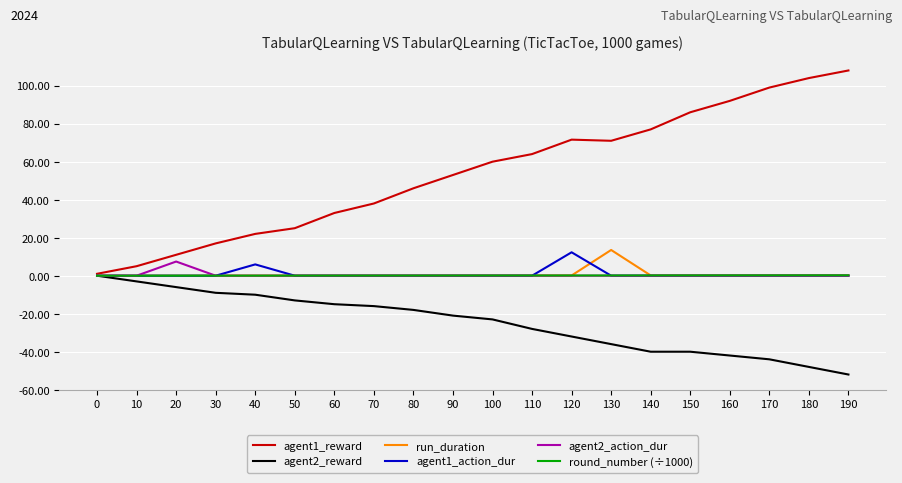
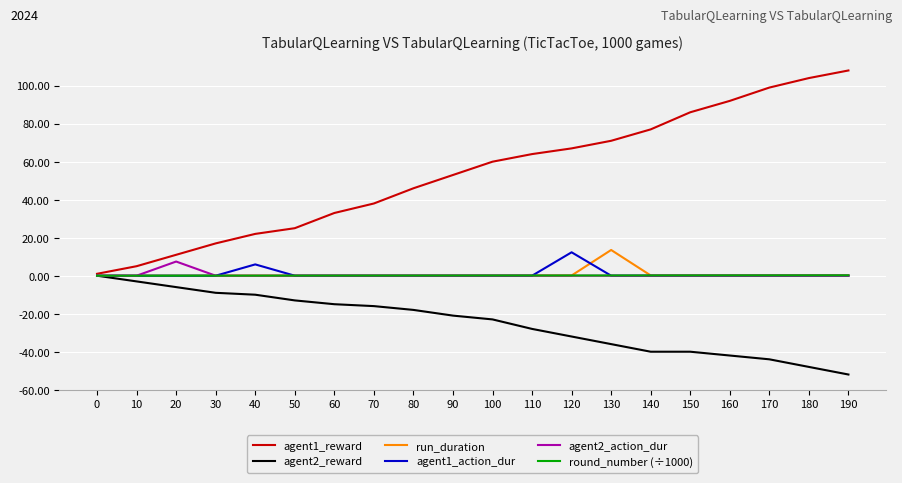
  {
    "agent1_reward": {
      "10": 5,
      "20": 11,
      "30": 17,
      "40": 22,
      "50": 25,
      "60": 33,
      "70": 38,
      "80": 46,
      "90": 53,
      "100": 60,
      "110": 64,
-     "120": 72,
+     "120": 67,
      "130": 71,
      "140": 77,
      "150": 86,
      "160": 92,
      "170": 99,
      "180": 104,
      "190": 108
    },
    "agent2_reward": {
      "10": -3,
      "20": -6,
      "30": -9,
      "40": -10,
      "50": -13,
      "60": -15,
      "70": -16,
      "80": -18,
      "90": -21,
      "100": -23,
      "110": -28,
      "120": -32,
      "130": -36,
      "140": -40,
      "150": -40,
      "160": -42,
      "170": -44,
      "180": -48,
      "190": -52
    },
    "run_duration": {
      "130": 14
    },
    "agent1_action_dur": {
      "40": 6,
      "120": 12
    },
    "agent2_action_dur": {
      "20": 7
    }
  }
